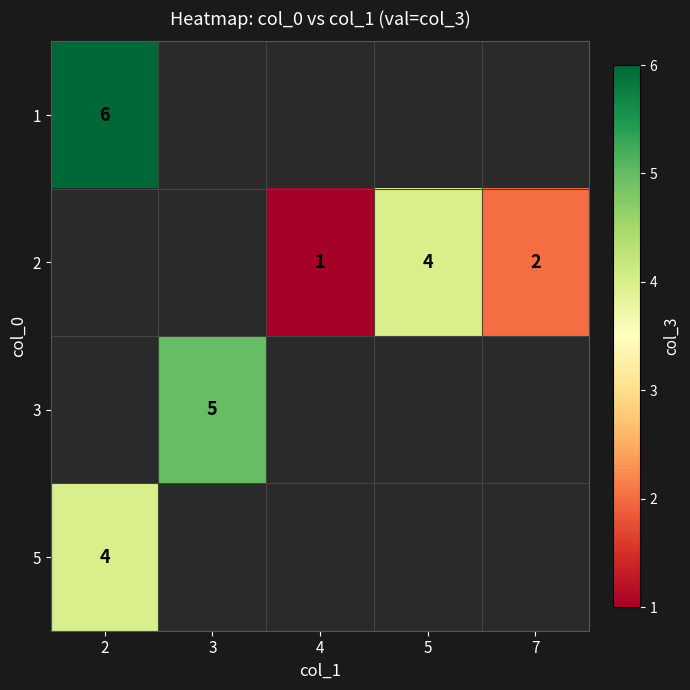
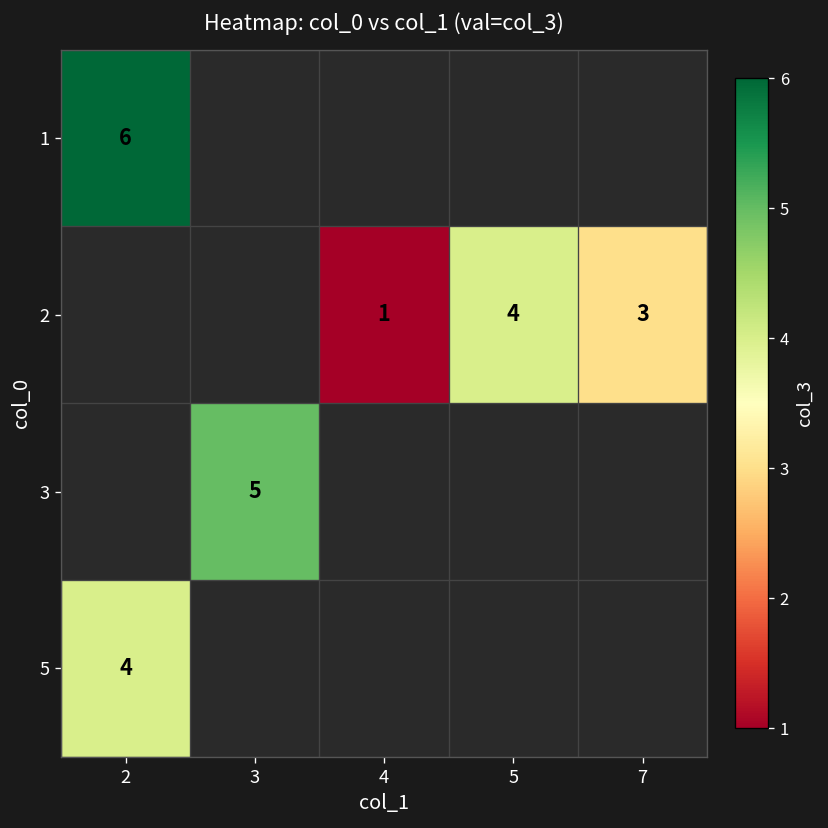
  {
    "1": {
      "2": 6
    },
    "2": {
      "4": 1,
      "5": 4,
-     "7": 2
+     "7": 3
    },
    "3": {
      "3": 5
    },
    "5": {
      "2": 4
    }
  }
